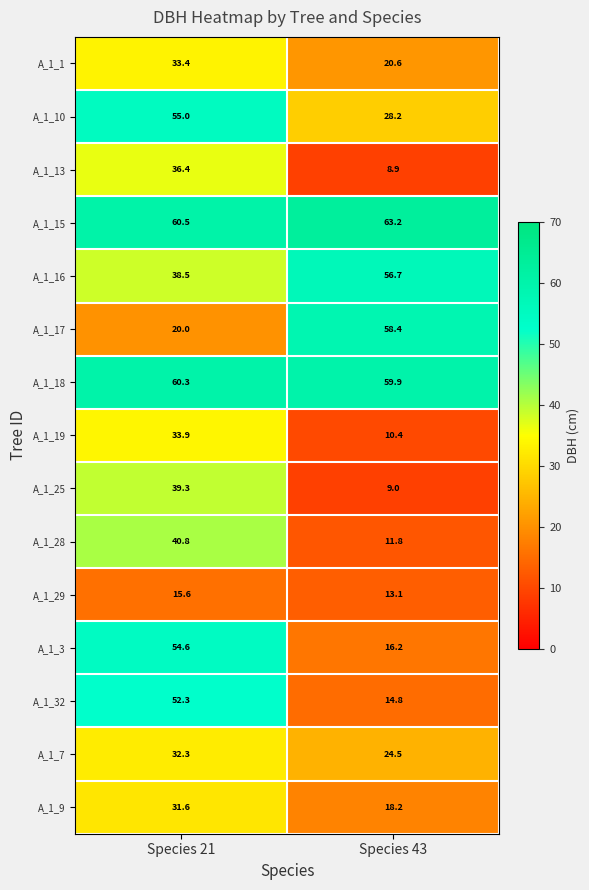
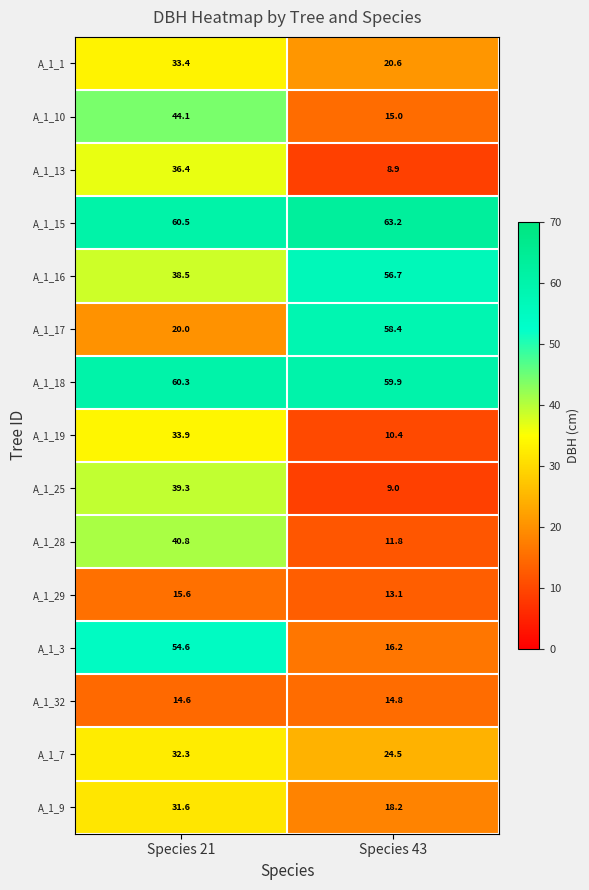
  {
    "A_1_1": {
      "Species 21": 33.4,
      "Species 43": 20.6
    },
    "A_1_10": {
-     "Species 21": 55.0,
-     "Species 43": 28.2
+     "Species 21": 44.1,
+     "Species 43": 15.0
    },
    "A_1_13": {
      "Species 21": 36.4,
      "Species 43": 8.9
    },
    "A_1_15": {
      "Species 21": 60.5,
      "Species 43": 63.2
    },
    "A_1_16": {
      "Species 21": 38.5,
      "Species 43": 56.7
    },
    "A_1_17": {
      "Species 21": 20.0,
      "Species 43": 58.4
    },
    "A_1_18": {
      "Species 21": 60.3,
      "Species 43": 59.9
    },
    "A_1_19": {
      "Species 21": 33.9,
      "Species 43": 10.4
    },
    "A_1_25": {
      "Species 21": 39.3,
      "Species 43": 9.0
    },
    "A_1_28": {
      "Species 21": 40.8,
      "Species 43": 11.8
    },
    "A_1_29": {
      "Species 21": 15.6,
      "Species 43": 13.1
    },
    "A_1_3": {
      "Species 21": 54.6,
      "Species 43": 16.2
    },
    "A_1_32": {
-     "Species 21": 52.3,
+     "Species 21": 14.6,
      "Species 43": 14.8
    },
    "A_1_7": {
      "Species 21": 32.3,
      "Species 43": 24.5
    },
    "A_1_9": {
      "Species 21": 31.6,
      "Species 43": 18.2
    }
  }
